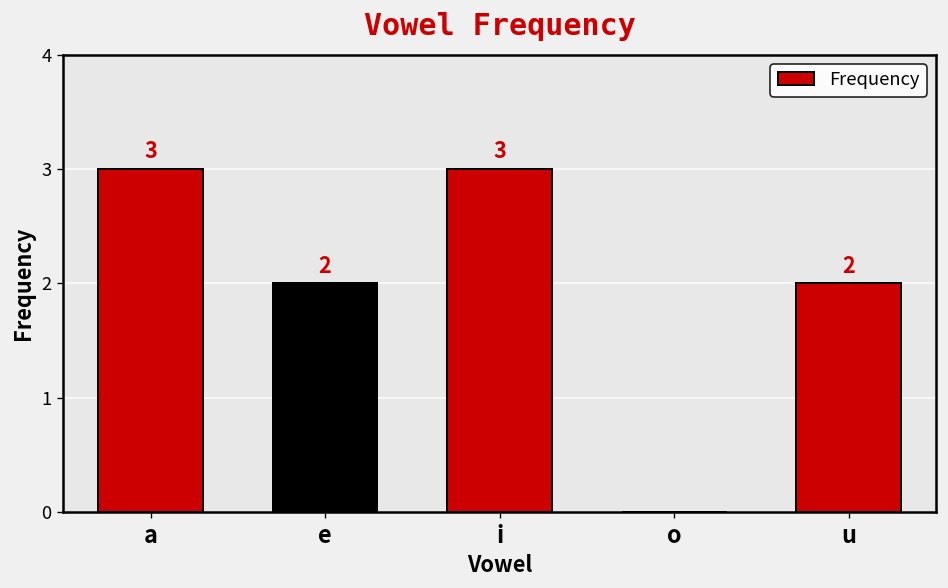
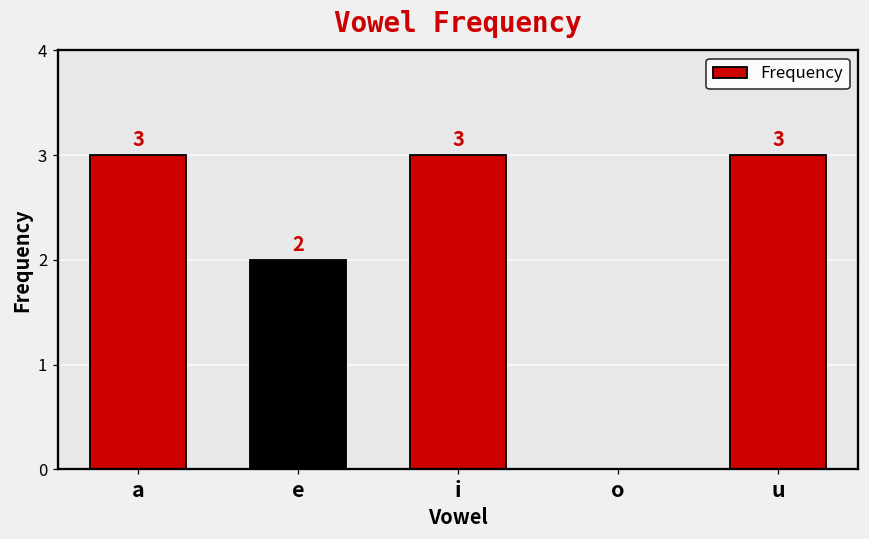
  {
    "a": 3,
    "e": 2,
    "i": 3,
-   "u": 2
+   "u": 3
  }
